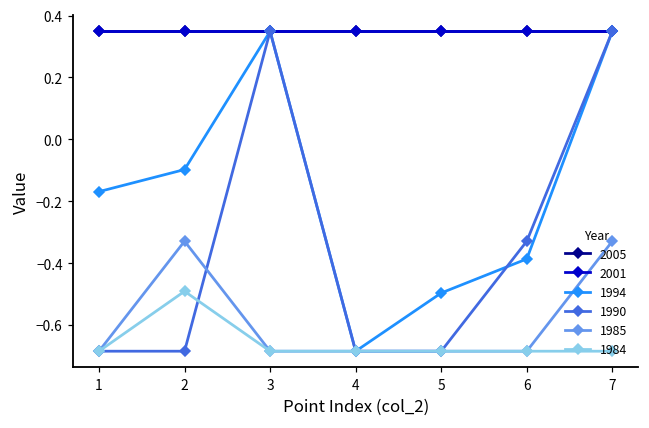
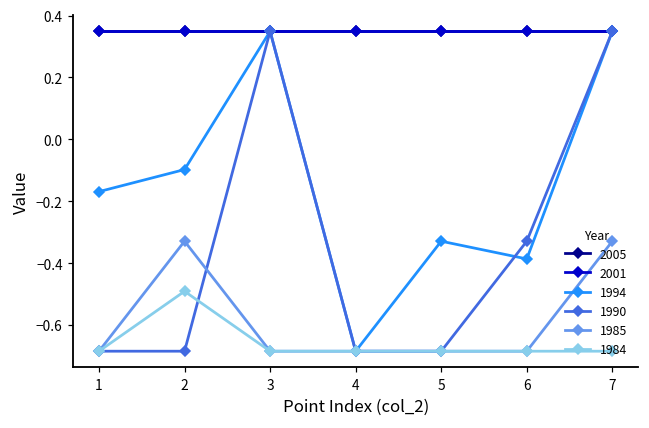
  {
    "2001": {
      "1": 0.35,
      "2": 0.35,
      "4": 0.35,
      "5": 0.35,
      "6": 0.35
    },
    "1994": {
      "1": -0.17,
      "2": -0.10,
-     "5": -0.50,
+     "5": -0.33,
      "6": -0.39
    },
    "1984": {
      "2": -0.49,
      "7": -0.69
    }
  }
